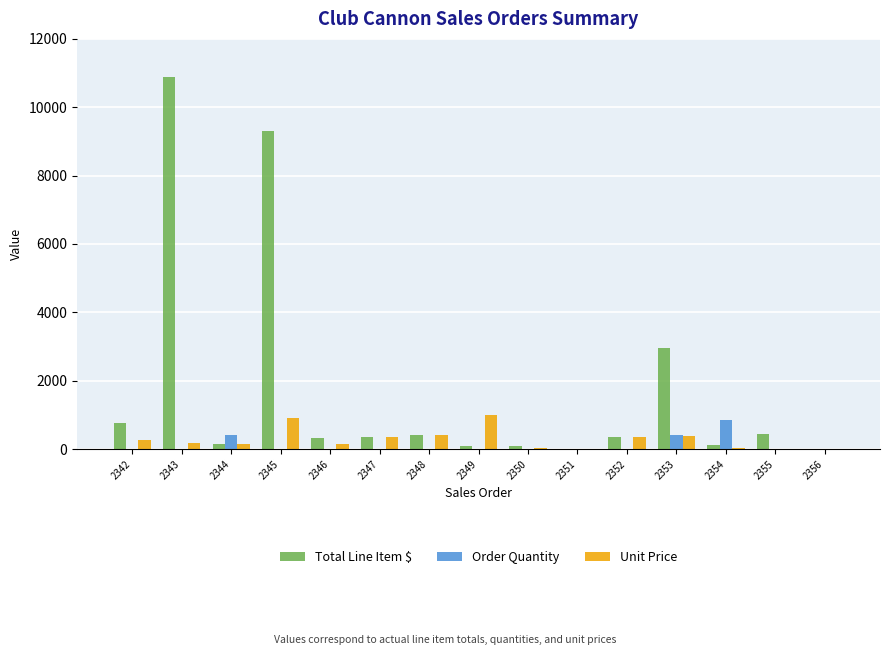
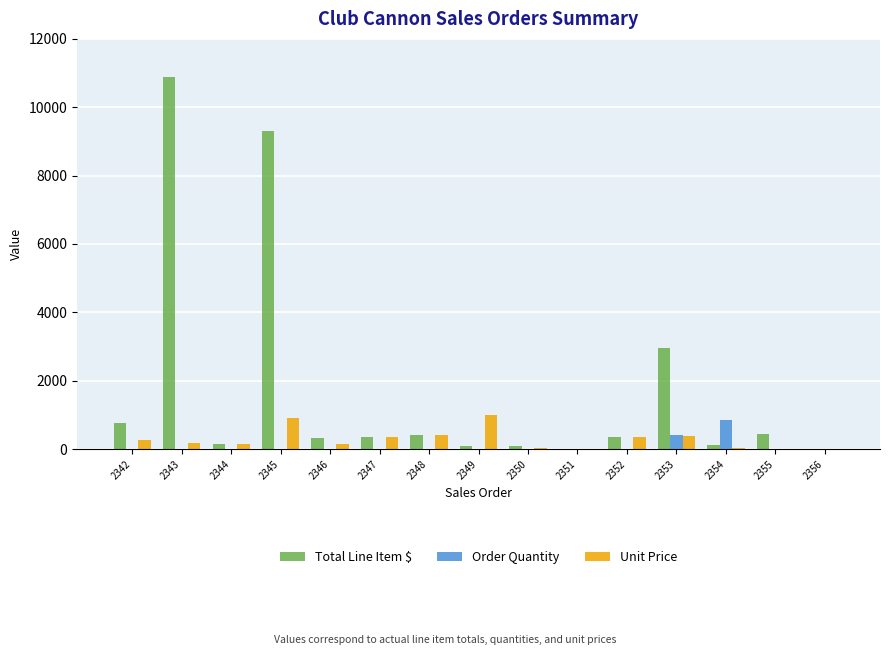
  {
    "Total Line Item $": {
      "2342": 800,
      "2343": 10900,
      "2344": 100,
      "2345": 9300,
      "2346": 300,
      "2347": 300,
      "2348": 400,
      "2349": 100,
      "2350": 100,
      "2351": 0,
      "2352": 300,
      "2353": 3000,
      "2354": 100,
      "2355": 400,
      "2356": 0
    },
    "Order Quantity": {
-     "2344": 400,
+     "2344": 0,
      "2353": 400,
      "2354": 900
    },
    "Unit Price": {
      "2342": 300,
      "2343": 200,
      "2344": 100,
      "2345": 900,
      "2346": 200,
      "2347": 300,
      "2348": 400,
      "2349": 1000,
      "2351": 0,
      "2352": 300,
      "2353": 400,
      "2356": 0
    }
  }
